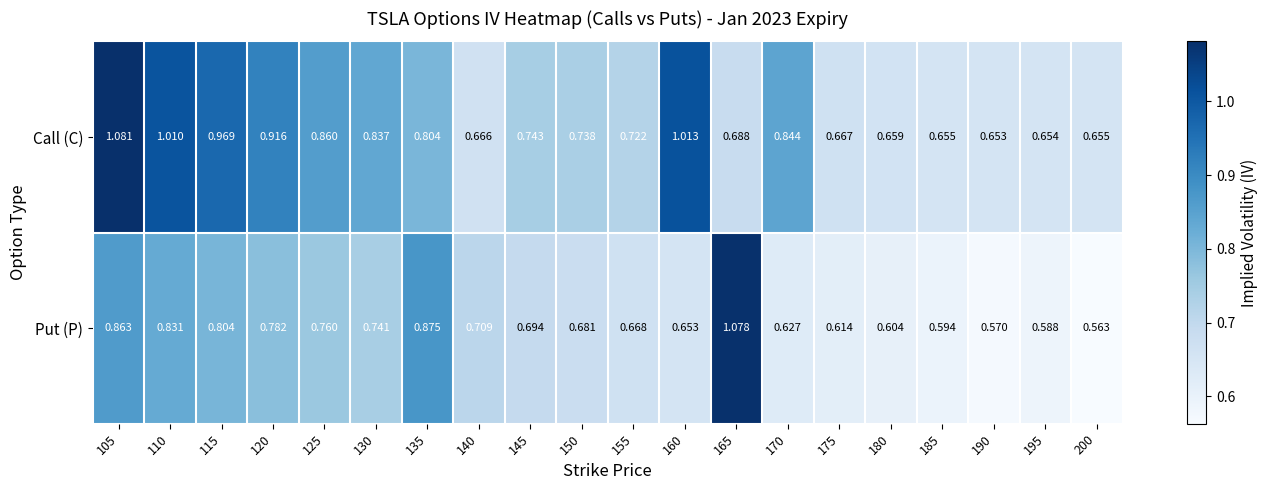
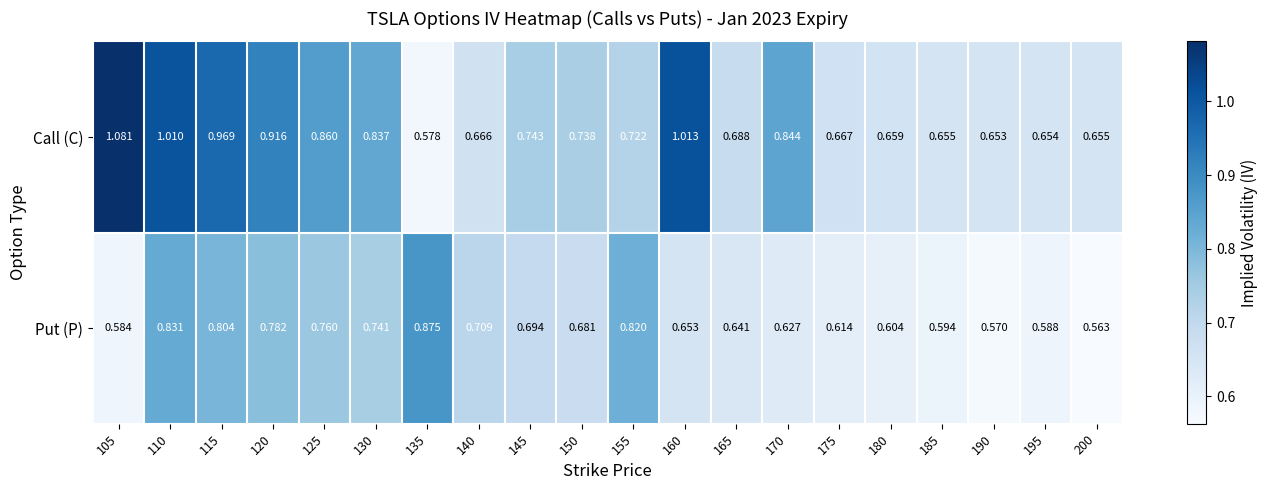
  {
    "Call (C)": {
      "105": 1.081,
      "110": 1.010,
      "115": 0.969,
      "120": 0.916,
      "125": 0.860,
      "130": 0.837,
-     "135": 0.804,
+     "135": 0.578,
      "140": 0.666,
      "145": 0.743,
      "150": 0.738,
      "155": 0.722,
      "160": 1.013,
      "165": 0.688,
      "170": 0.844,
      "175": 0.667,
      "180": 0.659,
      "185": 0.655,
      "190": 0.653,
      "195": 0.654,
      "200": 0.655
    },
    "Put (P)": {
-     "105": 0.863,
+     "105": 0.584,
      "110": 0.831,
      "115": 0.804,
      "120": 0.782,
      "125": 0.760,
      "130": 0.741,
      "135": 0.875,
      "140": 0.709,
      "145": 0.694,
      "150": 0.681,
-     "155": 0.668,
+     "155": 0.820,
      "160": 0.653,
-     "165": 1.078,
+     "165": 0.641,
      "170": 0.627,
      "175": 0.614,
      "180": 0.604,
      "185": 0.594,
      "190": 0.570,
      "195": 0.588,
      "200": 0.563
    }
  }
